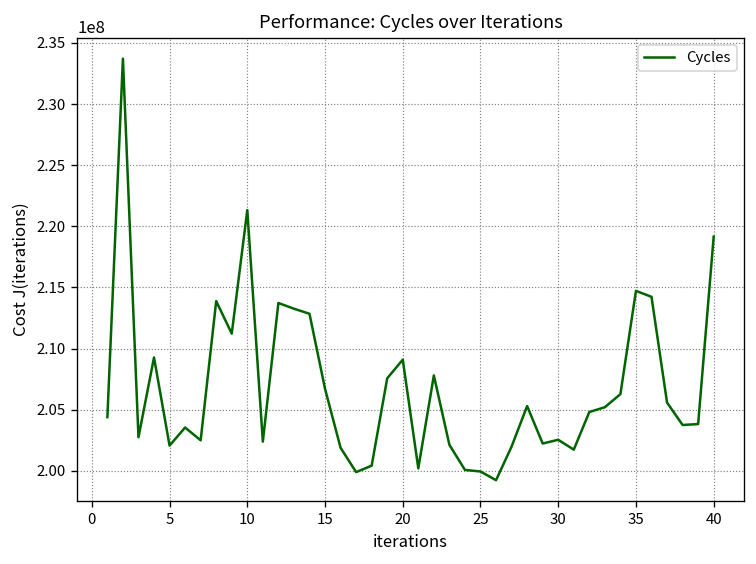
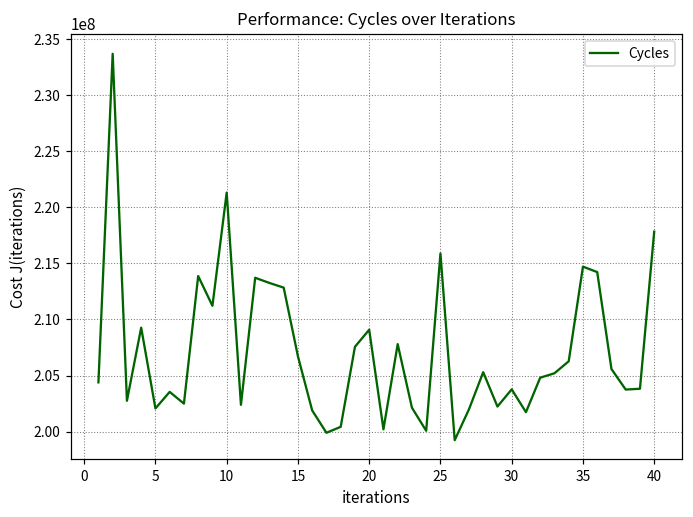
  {
    "5": 202100000,
    "10": 221300000,
    "15": 206700000,
    "20": 209100000,
-   "25": 199900000,
-   "30": 202500000,
+   "25": 215900000,
+   "30": 203800000,
    "35": 214700000,
-   "40": 219200000
+   "40": 217800000
  }
